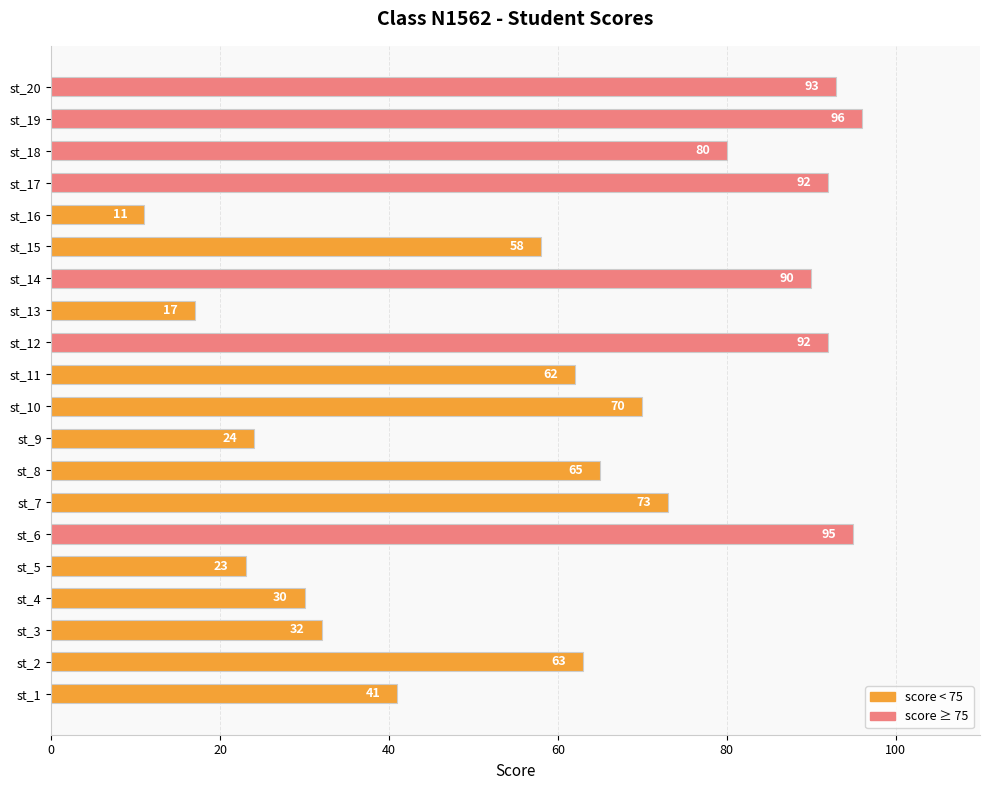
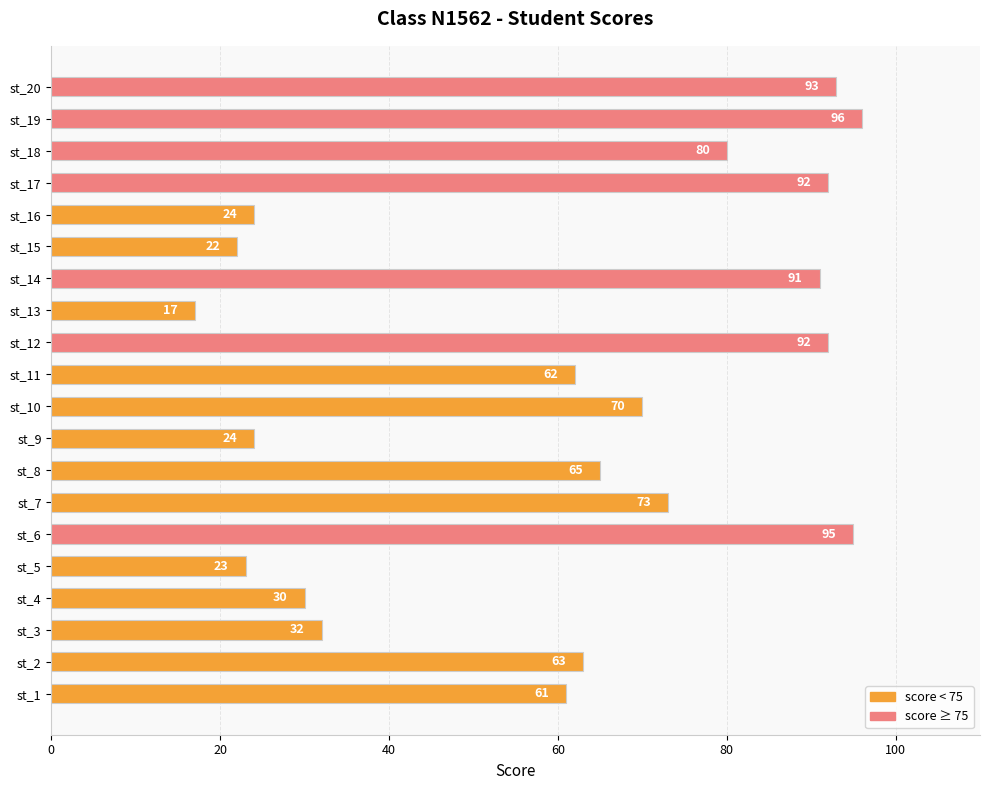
  {
    "st_20": 93,
    "st_19": 96,
    "st_18": 80,
    "st_17": 92,
-   "st_16": 11,
-   "st_15": 58,
-   "st_14": 90,
+   "st_16": 24,
+   "st_15": 22,
+   "st_14": 91,
    "st_13": 17,
    "st_12": 92,
    "st_11": 62,
    "st_10": 70,
    "st_9": 24,
    "st_8": 65,
    "st_7": 73,
    "st_6": 95,
    "st_5": 23,
    "st_4": 30,
    "st_3": 32,
    "st_2": 63,
-   "st_1": 41
+   "st_1": 61
  }
